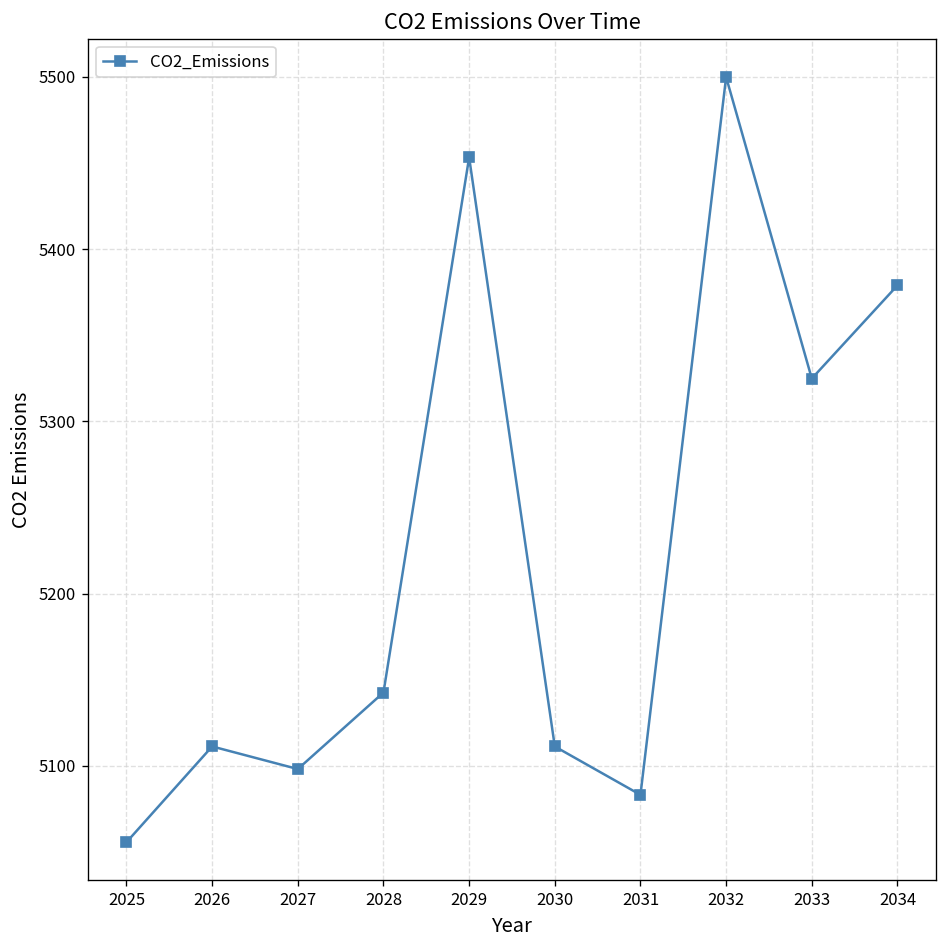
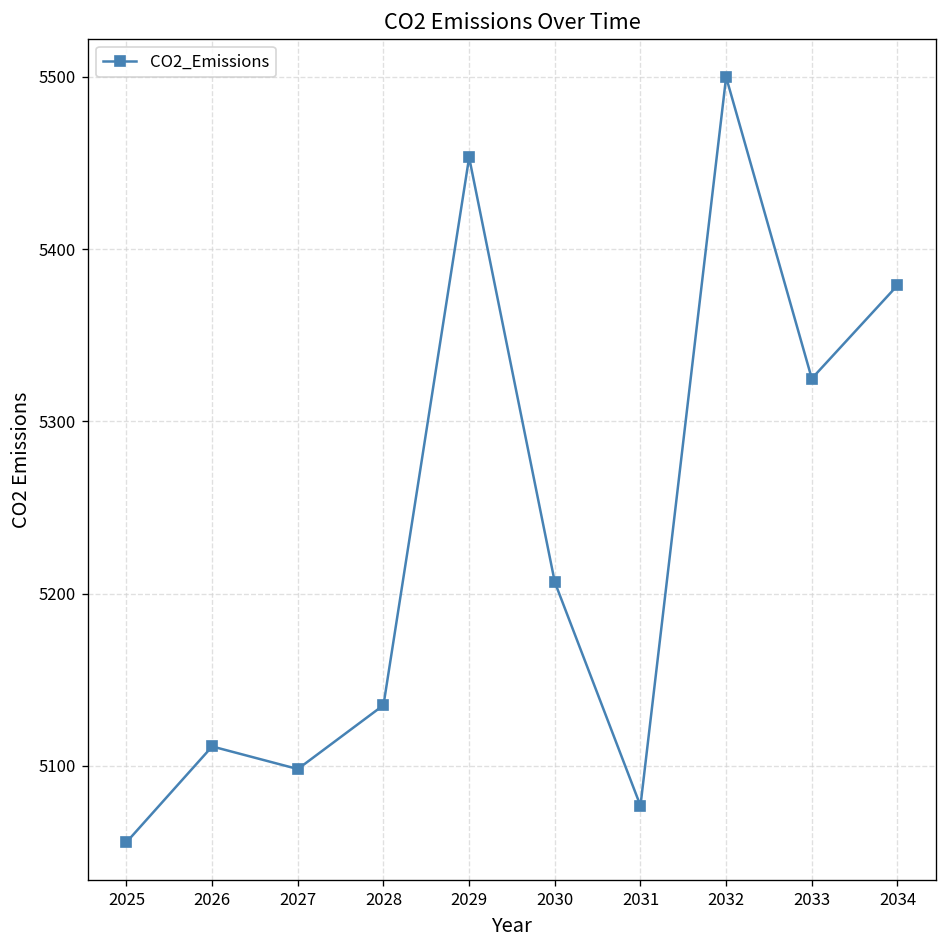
  {
    "2025": 5056,
    "2026": 5111,
    "2027": 5098,
-   "2028": 5143,
+   "2028": 5135,
    "2029": 5453,
-   "2030": 5111,
-   "2031": 5083,
+   "2030": 5207,
+   "2031": 5077,
    "2032": 5500,
    "2033": 5325,
    "2034": 5379
  }
